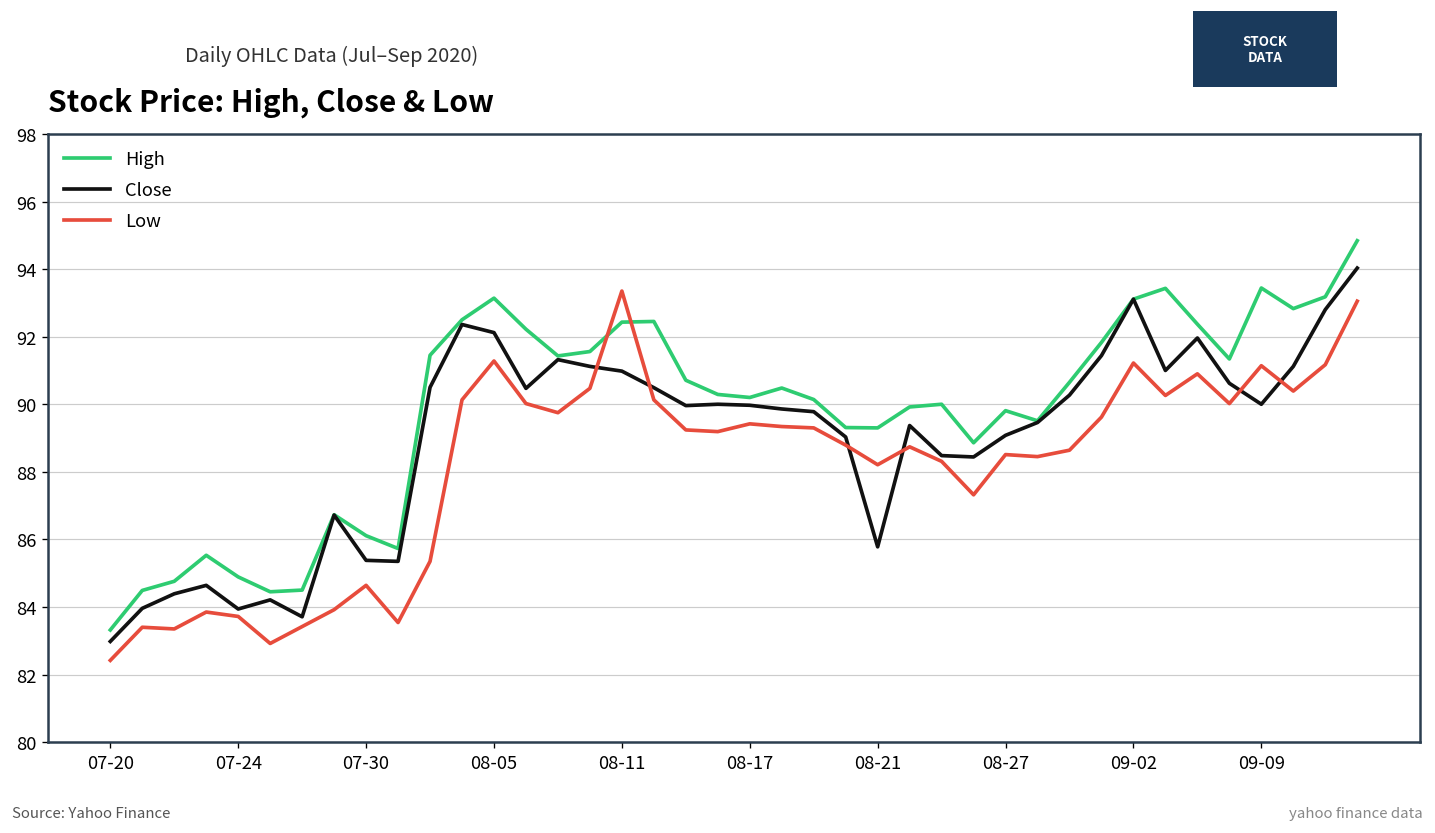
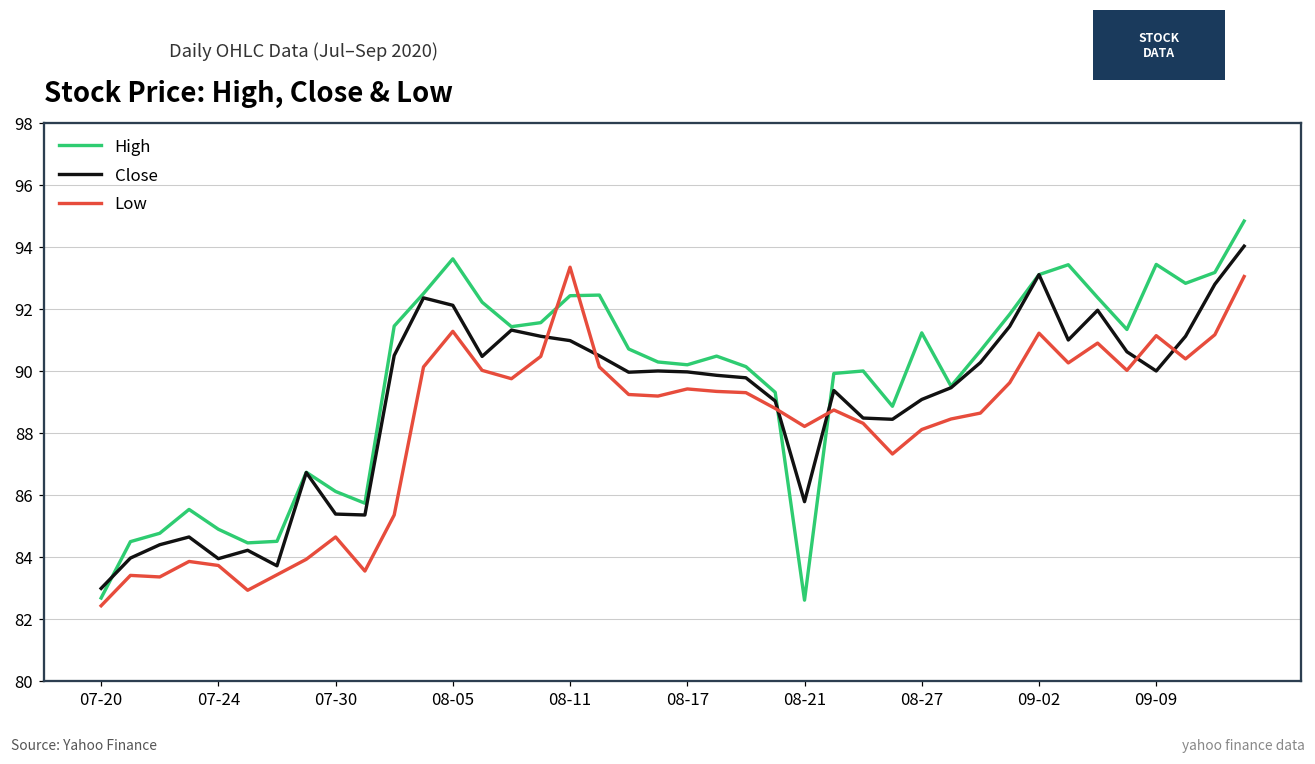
  {
    "High": {
-     "07-20": 83.3,
+     "07-20": 82.7,
      "07-24": 84.9,
      "07-30": 86.1,
-     "08-05": 93.1,
+     "08-05": 93.6,
      "08-11": 92.4,
      "08-17": 90.2,
-     "08-21": 89.3,
-     "08-27": 89.8,
+     "08-21": 82.6,
+     "08-27": 91.2,
      "09-09": 93.4
    },
    "Close": {
      "07-20": 83.0,
      "07-24": 83.9,
      "07-30": 85.4,
      "08-05": 92.1,
      "08-11": 91.0,
      "08-17": 90.0,
      "08-21": 85.8,
      "08-27": 89.1,
      "09-09": 90.0
    },
    "Low": {
      "07-20": 82.4,
      "07-24": 83.7,
      "07-30": 84.6,
      "08-05": 91.3,
      "08-11": 93.4,
      "08-17": 89.4,
      "08-21": 88.2,
-     "08-27": 88.5,
+     "08-27": 88.1,
      "09-02": 91.2,
      "09-09": 91.1
    }
  }
